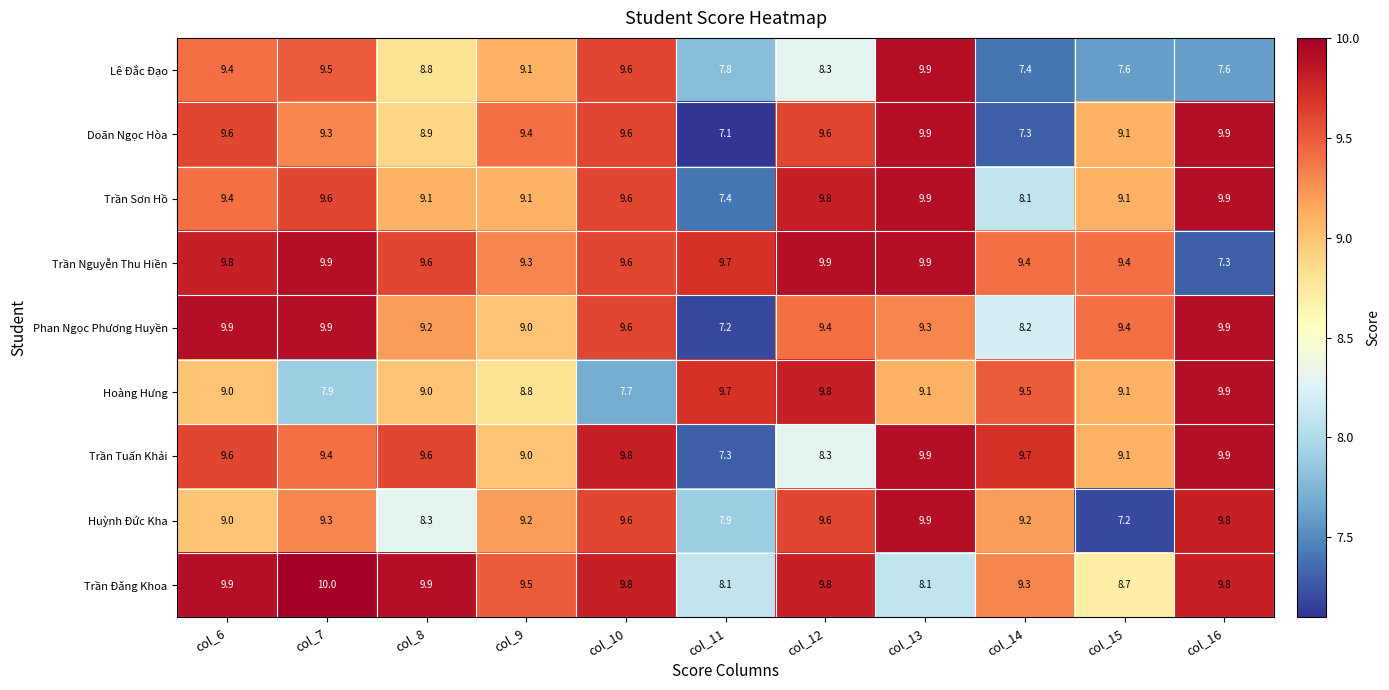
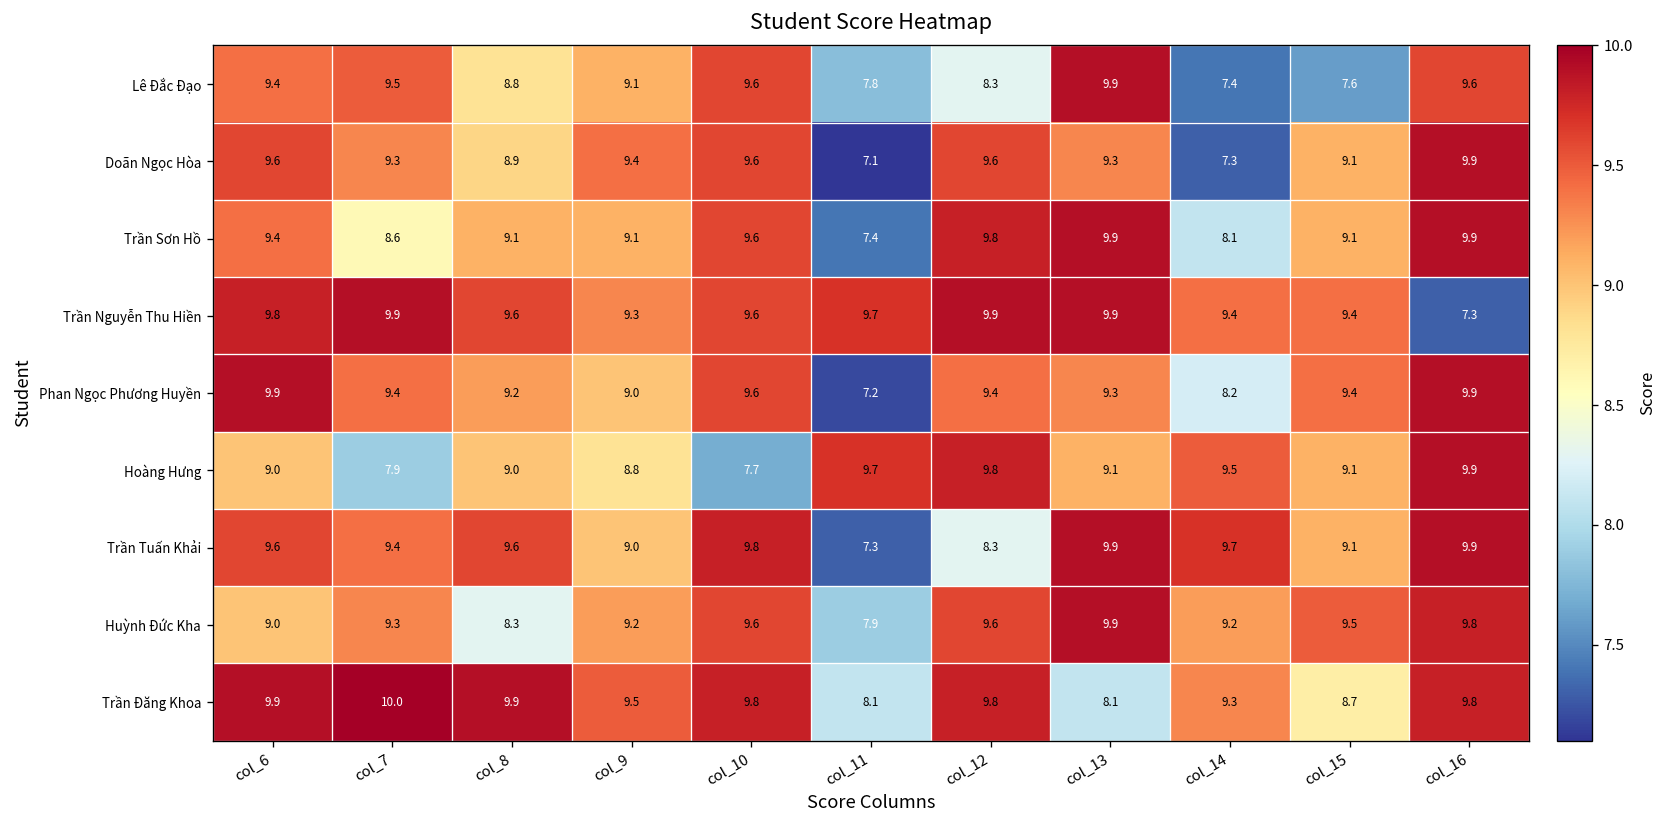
  {
    "Lê Đắc Đạo": {
      "col_6": 9.4,
      "col_7": 9.5,
      "col_8": 8.8,
      "col_9": 9.1,
      "col_10": 9.6,
      "col_11": 7.8,
      "col_12": 8.3,
      "col_13": 9.9,
      "col_14": 7.4,
      "col_15": 7.6,
-     "col_16": 7.6
+     "col_16": 9.6
    },
    "Doãn Ngọc Hòa": {
      "col_6": 9.6,
      "col_7": 9.3,
      "col_8": 8.9,
      "col_9": 9.4,
      "col_10": 9.6,
      "col_11": 7.1,
      "col_12": 9.6,
-     "col_13": 9.9,
+     "col_13": 9.3,
      "col_14": 7.3,
      "col_15": 9.1,
      "col_16": 9.9
    },
    "Trần Sơn Hồ": {
      "col_6": 9.4,
-     "col_7": 9.6,
+     "col_7": 8.6,
      "col_8": 9.1,
      "col_9": 9.1,
      "col_10": 9.6,
      "col_11": 7.4,
      "col_12": 9.8,
      "col_13": 9.9,
      "col_14": 8.1,
      "col_15": 9.1,
      "col_16": 9.9
    },
    "Trần Nguyễn Thu Hiền": {
      "col_6": 9.8,
      "col_7": 9.9,
      "col_8": 9.6,
      "col_9": 9.3,
      "col_10": 9.6,
      "col_11": 9.7,
      "col_12": 9.9,
      "col_13": 9.9,
      "col_14": 9.4,
      "col_15": 9.4,
      "col_16": 7.3
    },
    "Phan Ngọc Phương Huyền": {
      "col_6": 9.9,
-     "col_7": 9.9,
+     "col_7": 9.4,
      "col_8": 9.2,
      "col_9": 9.0,
      "col_10": 9.6,
      "col_11": 7.2,
      "col_12": 9.4,
      "col_13": 9.3,
      "col_14": 8.2,
      "col_15": 9.4,
      "col_16": 9.9
    },
    "Hoàng Hưng": {
      "col_6": 9.0,
      "col_7": 7.9,
      "col_8": 9.0,
      "col_9": 8.8,
      "col_10": 7.7,
      "col_11": 9.7,
      "col_12": 9.8,
      "col_13": 9.1,
      "col_14": 9.5,
      "col_15": 9.1,
      "col_16": 9.9
    },
    "Trần Tuấn Khải": {
      "col_6": 9.6,
      "col_7": 9.4,
      "col_8": 9.6,
      "col_9": 9.0,
      "col_10": 9.8,
      "col_11": 7.3,
      "col_12": 8.3,
      "col_13": 9.9,
      "col_14": 9.7,
      "col_15": 9.1,
      "col_16": 9.9
    },
    "Huỳnh Đức Kha": {
      "col_6": 9.0,
      "col_7": 9.3,
      "col_8": 8.3,
      "col_9": 9.2,
      "col_10": 9.6,
      "col_11": 7.9,
      "col_12": 9.6,
      "col_13": 9.9,
      "col_14": 9.2,
-     "col_15": 7.2,
+     "col_15": 9.5,
      "col_16": 9.8
    },
    "Trần Đăng Khoa": {
      "col_6": 9.9,
      "col_7": 10.0,
      "col_8": 9.9,
      "col_9": 9.5,
      "col_10": 9.8,
      "col_11": 8.1,
      "col_12": 9.8,
      "col_13": 8.1,
      "col_14": 9.3,
      "col_15": 8.7,
      "col_16": 9.8
    }
  }
